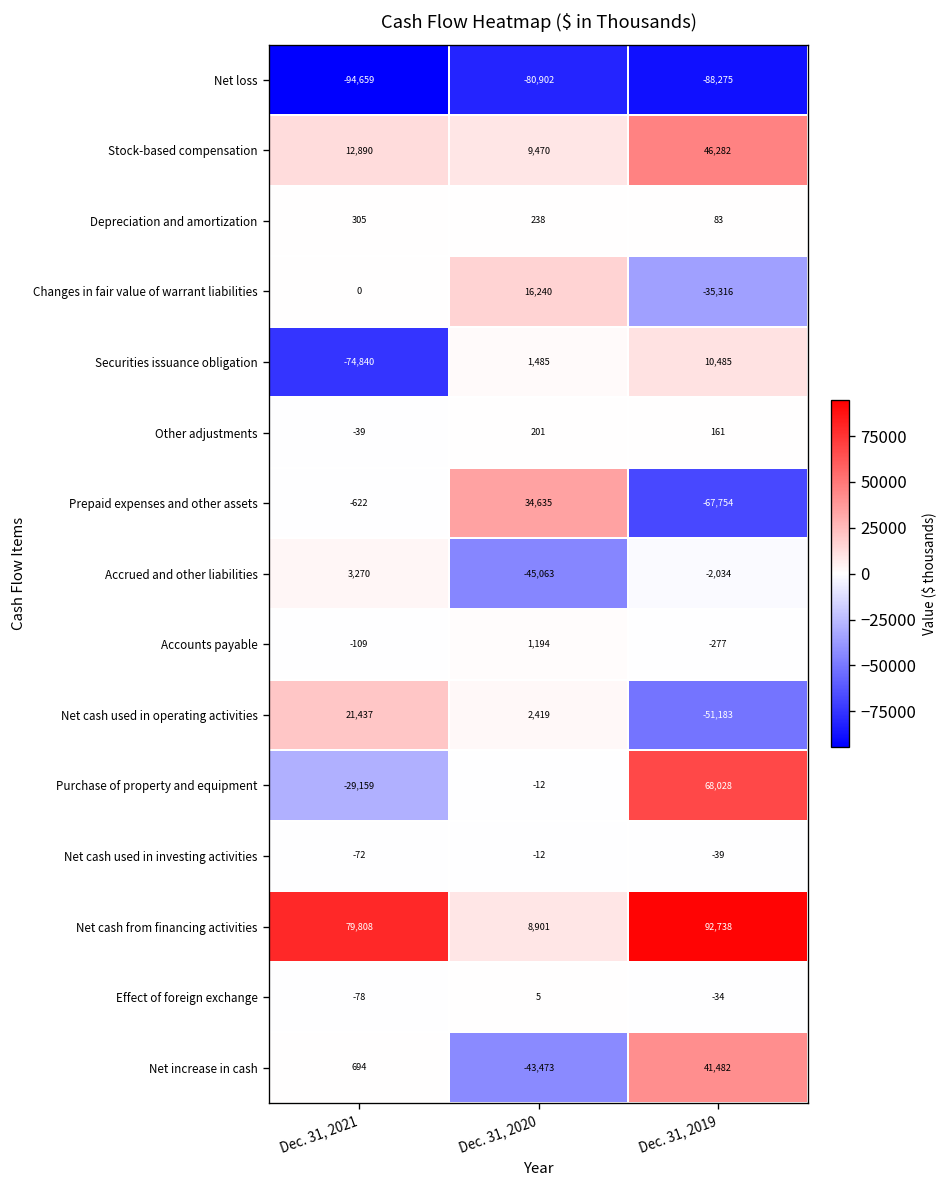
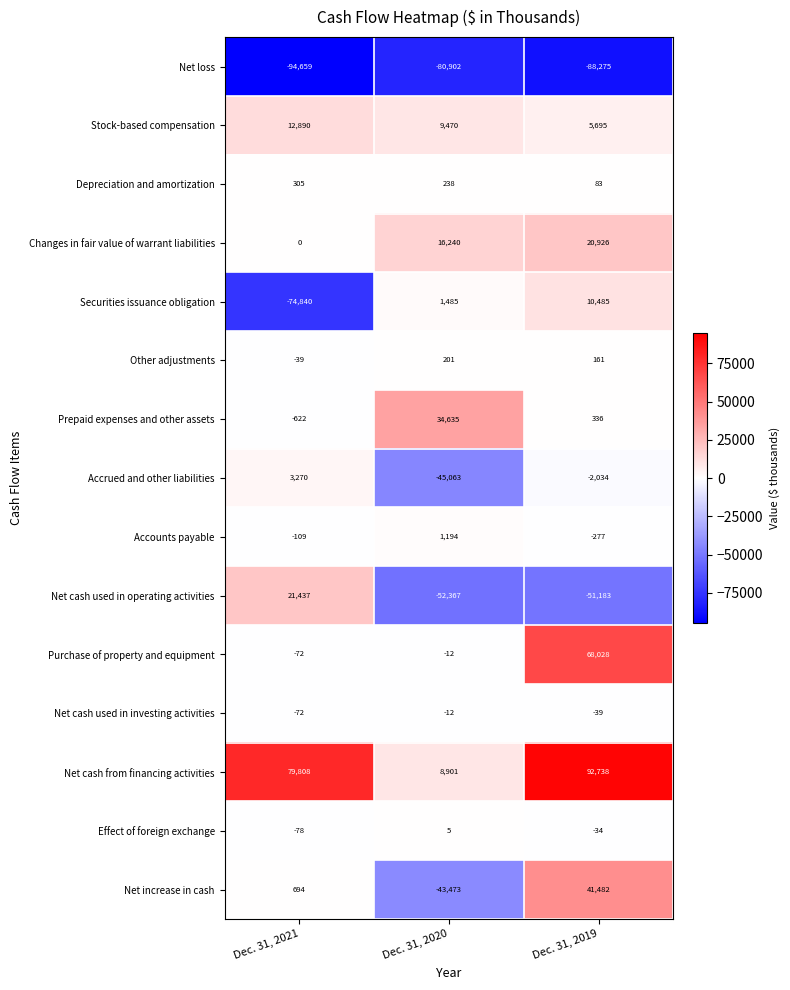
  {
    "Net loss": {
      "Dec. 31, 2021": "-94,659",
      "Dec. 31, 2020": "-80,902",
      "Dec. 31, 2019": "-88,275"
    },
    "Stock-based compensation": {
      "Dec. 31, 2021": "12,890",
      "Dec. 31, 2020": "9,470",
-     "Dec. 31, 2019": "46,282"
+     "Dec. 31, 2019": "5,695"
    },
    "Depreciation and amortization": {
      "Dec. 31, 2021": "305",
      "Dec. 31, 2020": "238",
      "Dec. 31, 2019": "83"
    },
    "Changes in fair value of warrant liabilities": {
      "Dec. 31, 2021": "0",
      "Dec. 31, 2020": "16,240",
-     "Dec. 31, 2019": "-35,316"
+     "Dec. 31, 2019": "20,926"
    },
    "Securities issuance obligation": {
      "Dec. 31, 2021": "-74,840",
      "Dec. 31, 2020": "1,485",
      "Dec. 31, 2019": "10,485"
    },
    "Other adjustments": {
      "Dec. 31, 2021": "-39",
      "Dec. 31, 2020": "201",
      "Dec. 31, 2019": "161"
    },
    "Prepaid expenses and other assets": {
      "Dec. 31, 2021": "-622",
      "Dec. 31, 2020": "34,635",
-     "Dec. 31, 2019": "-67,754"
+     "Dec. 31, 2019": "336"
    },
    "Accrued and other liabilities": {
      "Dec. 31, 2021": "3,270",
      "Dec. 31, 2020": "-45,063",
      "Dec. 31, 2019": "-2,034"
    },
    "Accounts payable": {
      "Dec. 31, 2021": "-109",
      "Dec. 31, 2020": "1,194",
      "Dec. 31, 2019": "-277"
    },
    "Net cash used in operating activities": {
      "Dec. 31, 2021": "21,437",
-     "Dec. 31, 2020": "2,419",
+     "Dec. 31, 2020": "-52,367",
      "Dec. 31, 2019": "-51,183"
    },
    "Purchase of property and equipment": {
-     "Dec. 31, 2021": "-29,159",
+     "Dec. 31, 2021": "-72",
      "Dec. 31, 2020": "-12",
      "Dec. 31, 2019": "68,028"
    },
    "Net cash used in investing activities": {
      "Dec. 31, 2021": "-72",
      "Dec. 31, 2020": "-12",
      "Dec. 31, 2019": "-39"
    },
    "Net cash from financing activities": {
      "Dec. 31, 2021": "79,808",
      "Dec. 31, 2020": "8,901",
      "Dec. 31, 2019": "92,738"
    },
    "Effect of foreign exchange": {
      "Dec. 31, 2021": "-78",
      "Dec. 31, 2020": "5",
      "Dec. 31, 2019": "-34"
    },
    "Net increase in cash": {
      "Dec. 31, 2021": "694",
      "Dec. 31, 2020": "-43,473",
      "Dec. 31, 2019": "41,482"
    }
  }
